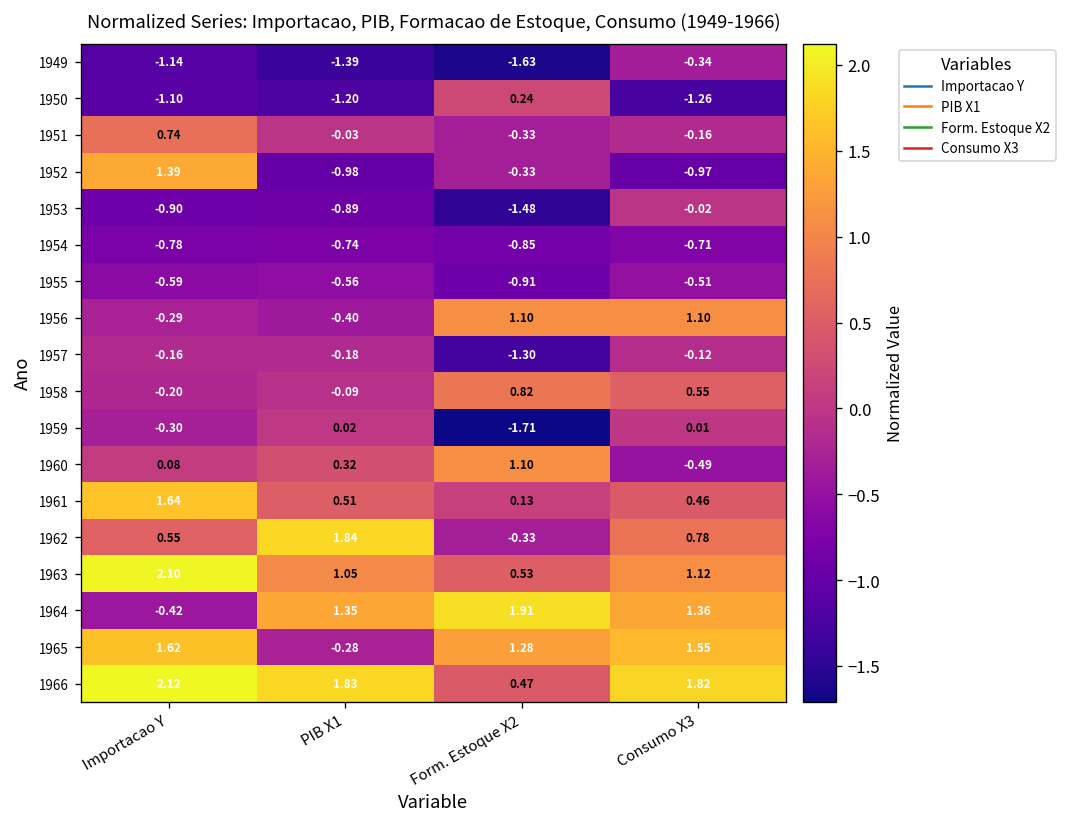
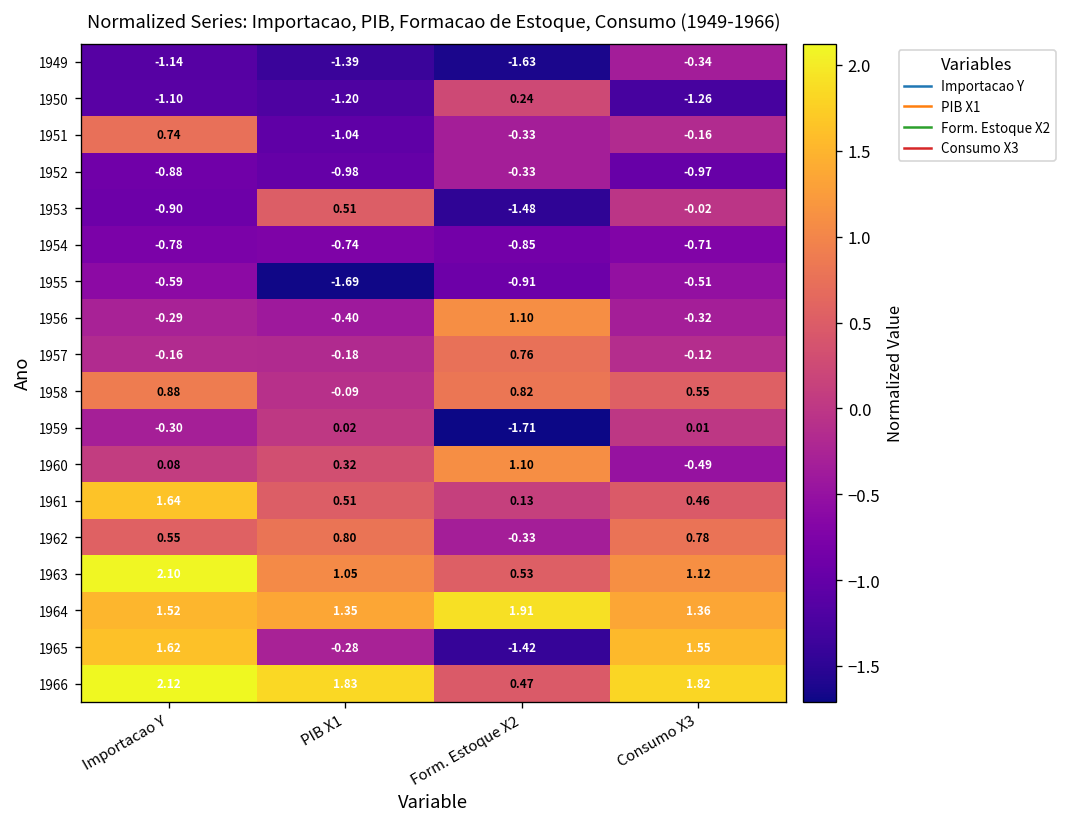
  {
    "1949": {
      "Importacao Y": -1.14,
      "PIB X1": -1.39,
      "Form. Estoque X2": -1.63,
      "Consumo X3": -0.34
    },
    "1950": {
      "Importacao Y": -1.10,
      "PIB X1": -1.20,
      "Form. Estoque X2": 0.24,
      "Consumo X3": -1.26
    },
    "1951": {
      "Importacao Y": 0.74,
-     "PIB X1": -0.03,
+     "PIB X1": -1.04,
      "Form. Estoque X2": -0.33,
      "Consumo X3": -0.16
    },
    "1952": {
-     "Importacao Y": 1.39,
+     "Importacao Y": -0.88,
      "PIB X1": -0.98,
      "Form. Estoque X2": -0.33,
      "Consumo X3": -0.97
    },
    "1953": {
      "Importacao Y": -0.90,
-     "PIB X1": -0.89,
+     "PIB X1": 0.51,
      "Form. Estoque X2": -1.48,
      "Consumo X3": -0.02
    },
    "1954": {
      "Importacao Y": -0.78,
      "PIB X1": -0.74,
      "Form. Estoque X2": -0.85,
      "Consumo X3": -0.71
    },
    "1955": {
      "Importacao Y": -0.59,
-     "PIB X1": -0.56,
+     "PIB X1": -1.69,
      "Form. Estoque X2": -0.91,
      "Consumo X3": -0.51
    },
    "1956": {
      "Importacao Y": -0.29,
      "PIB X1": -0.40,
      "Form. Estoque X2": 1.10,
-     "Consumo X3": 1.10
+     "Consumo X3": -0.32
    },
    "1957": {
      "Importacao Y": -0.16,
      "PIB X1": -0.18,
-     "Form. Estoque X2": -1.30,
+     "Form. Estoque X2": 0.76,
      "Consumo X3": -0.12
    },
    "1958": {
-     "Importacao Y": -0.20,
+     "Importacao Y": 0.88,
      "PIB X1": -0.09,
      "Form. Estoque X2": 0.82,
      "Consumo X3": 0.55
    },
    "1959": {
      "Importacao Y": -0.30,
      "PIB X1": 0.02,
      "Form. Estoque X2": -1.71,
      "Consumo X3": 0.01
    },
    "1960": {
      "Importacao Y": 0.08,
      "PIB X1": 0.32,
      "Form. Estoque X2": 1.10,
      "Consumo X3": -0.49
    },
    "1961": {
      "Importacao Y": 1.64,
      "PIB X1": 0.51,
      "Form. Estoque X2": 0.13,
      "Consumo X3": 0.46
    },
    "1962": {
      "Importacao Y": 0.55,
-     "PIB X1": 1.84,
+     "PIB X1": 0.80,
      "Form. Estoque X2": -0.33,
      "Consumo X3": 0.78
    },
    "1963": {
      "Importacao Y": 2.10,
      "PIB X1": 1.05,
      "Form. Estoque X2": 0.53,
      "Consumo X3": 1.12
    },
    "1964": {
-     "Importacao Y": -0.42,
+     "Importacao Y": 1.52,
      "PIB X1": 1.35,
      "Form. Estoque X2": 1.91,
      "Consumo X3": 1.36
    },
    "1965": {
      "Importacao Y": 1.62,
      "PIB X1": -0.28,
-     "Form. Estoque X2": 1.28,
+     "Form. Estoque X2": -1.42,
      "Consumo X3": 1.55
    },
    "1966": {
      "Importacao Y": 2.12,
      "PIB X1": 1.83,
      "Form. Estoque X2": 0.47,
      "Consumo X3": 1.82
    }
  }
